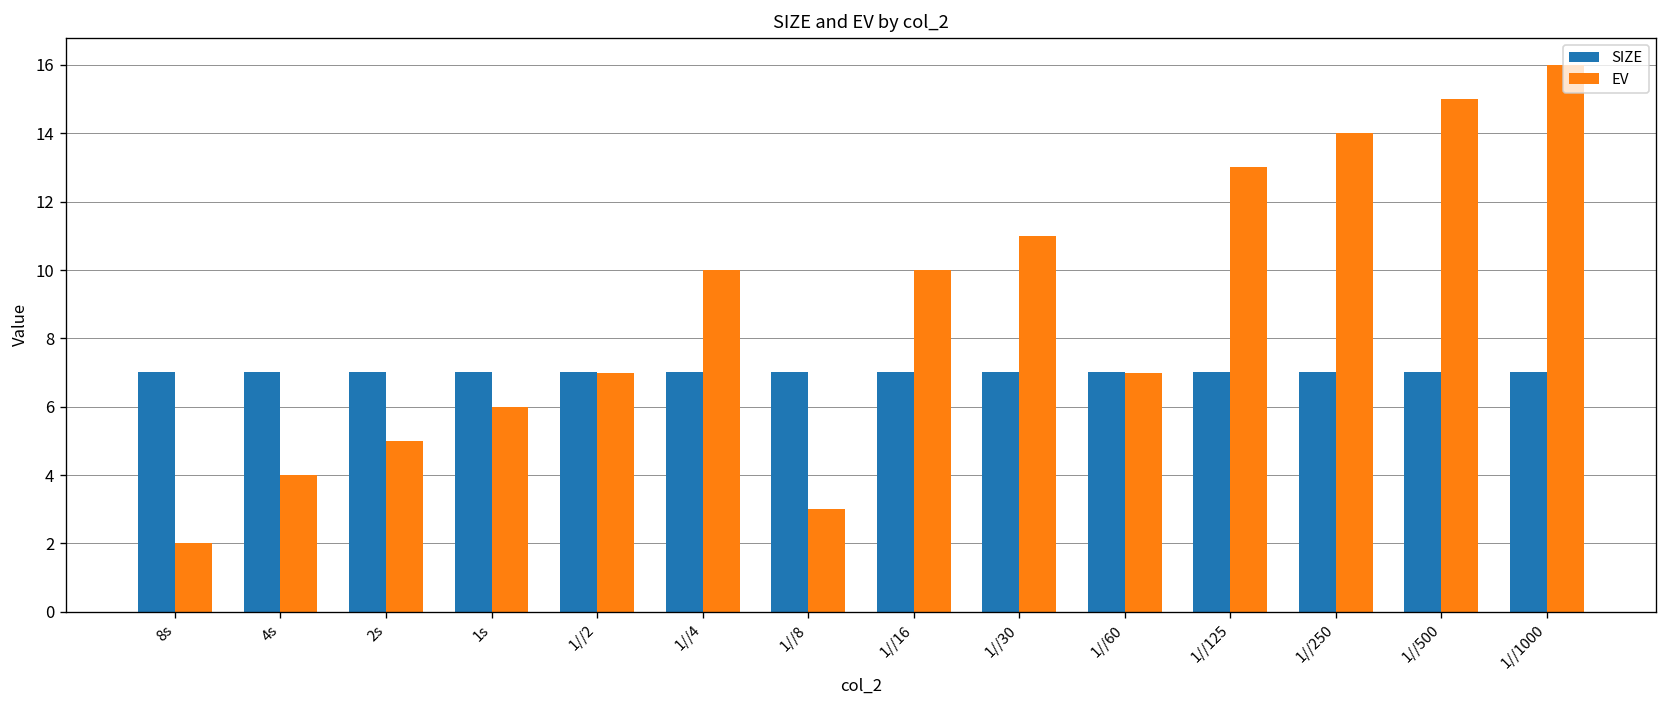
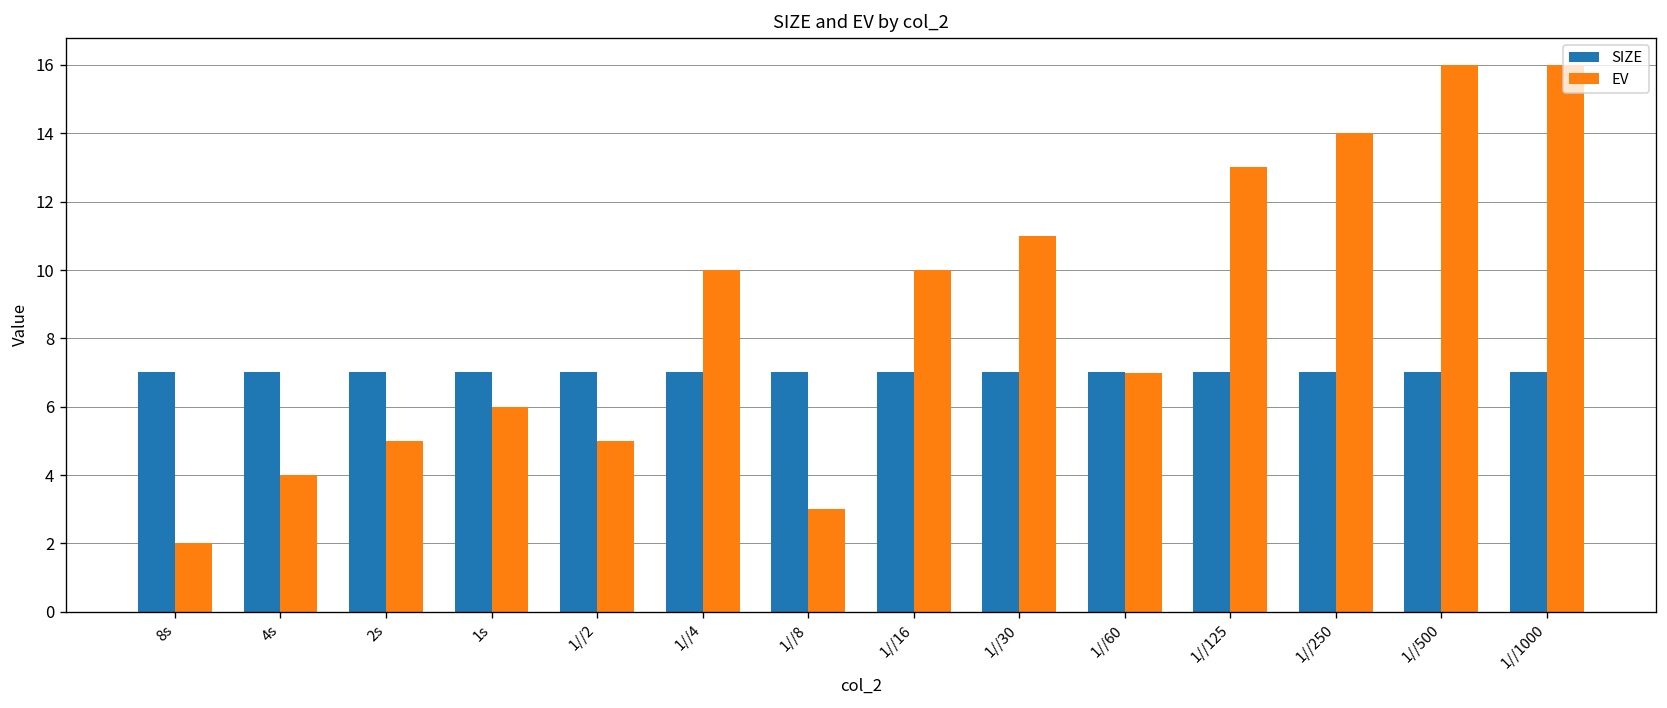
  {
    "SIZE": {
      "8s": 7,
      "4s": 7,
      "2s": 7,
      "1s": 7,
      "1//2": 7,
      "1//4": 7,
      "1//8": 7,
      "1//16": 7,
      "1//30": 7,
      "1//60": 7,
      "1//125": 7,
      "1//250": 7,
      "1//500": 7,
      "1//1000": 7
    },
    "EV": {
      "8s": 2,
      "4s": 4,
      "2s": 5,
      "1s": 6,
-     "1//2": 7,
+     "1//2": 5,
      "1//4": 10,
      "1//8": 3,
      "1//16": 10,
      "1//30": 11,
      "1//60": 7,
      "1//125": 13,
      "1//250": 14,
-     "1//500": 15
+     "1//500": 16
    }
  }
